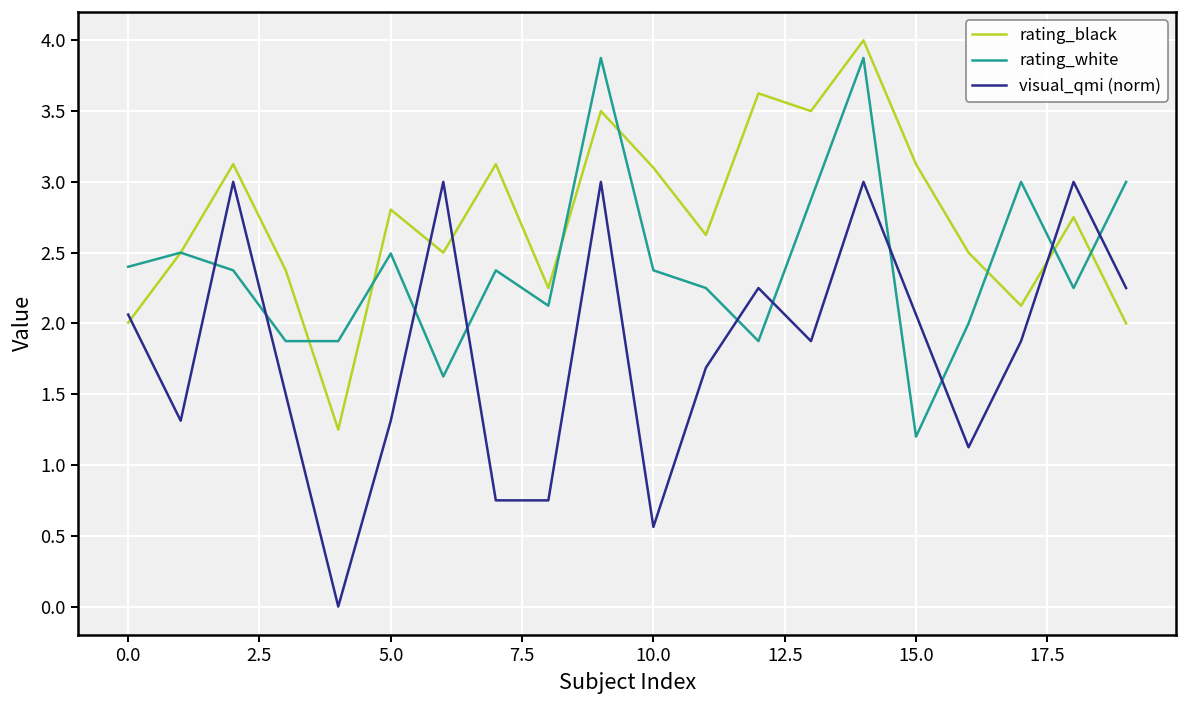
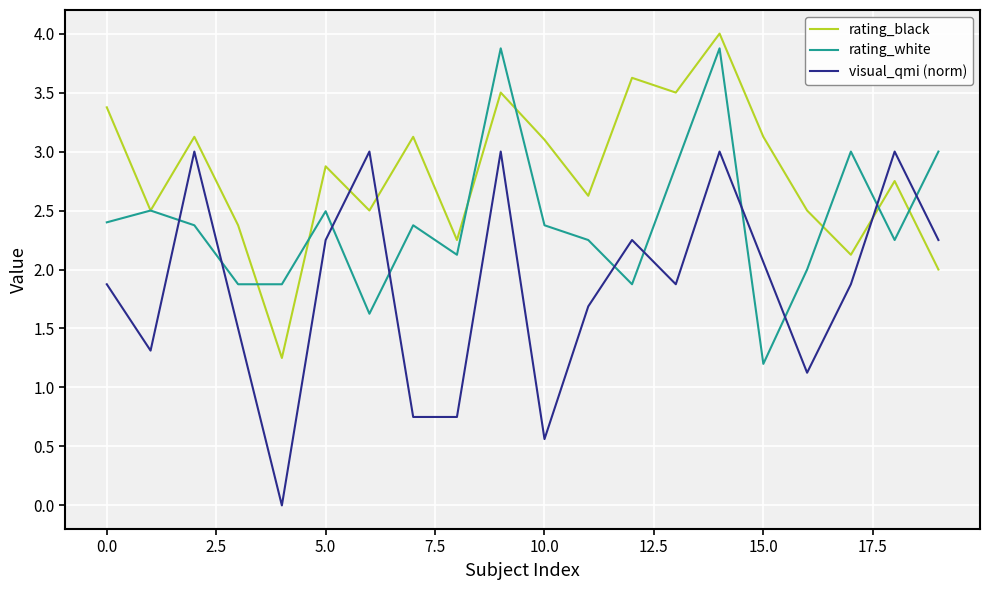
  {
    "rating_black": {
-     "0.0": 2.01,
-     "5.0": 2.80,
+     "0.0": 3.38,
+     "5.0": 2.88,
      "10.0": 3.10,
      "15.0": 3.13
    },
    "rating_white": {
      "0.0": 2.40,
      "5.0": 2.49,
      "10.0": 2.38,
      "15.0": 1.20
    },
    "visual_qmi (norm)": {
-     "0.0": 2.06,
-     "5.0": 1.31,
+     "0.0": 1.88,
+     "5.0": 2.25,
      "10.0": 0.56,
      "15.0": 2.06
    }
  }
